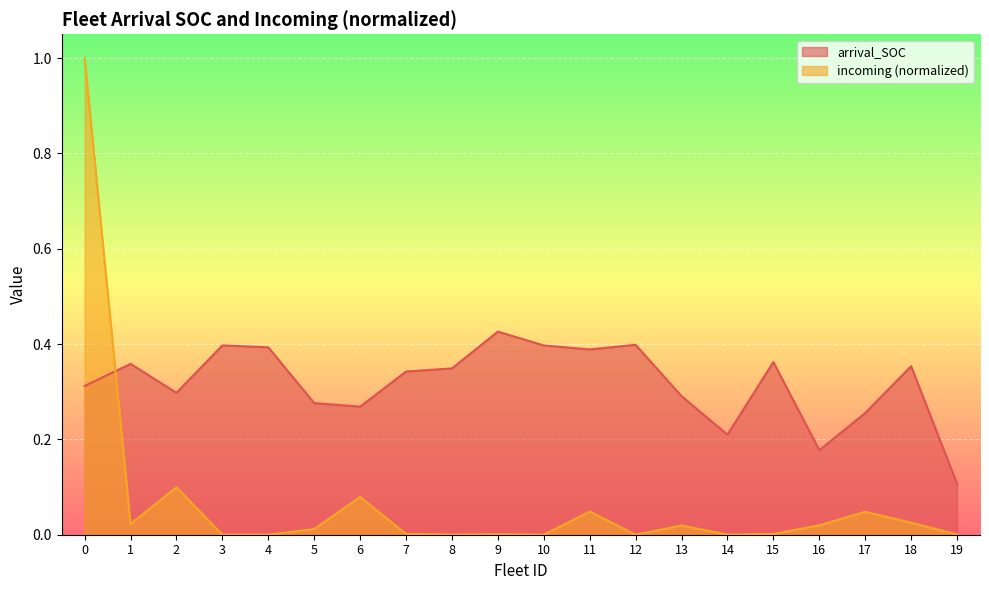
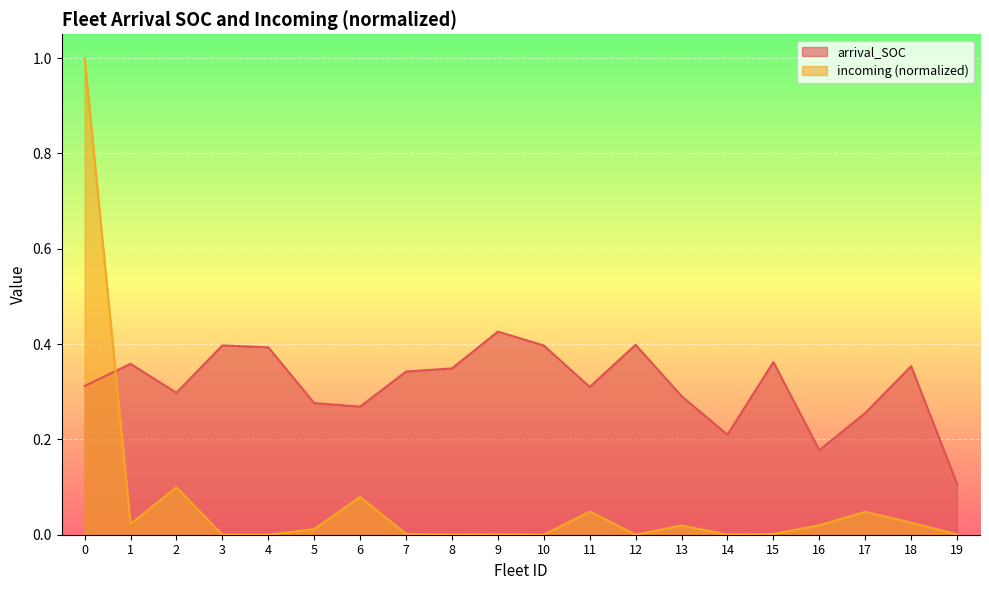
  {
    "arrival_SOC": {
      "0": 0.31,
      "1": 0.36,
      "2": 0.30,
      "3": 0.40,
      "4": 0.39,
      "5": 0.28,
      "6": 0.27,
      "7": 0.34,
      "8": 0.35,
      "9": 0.43,
      "10": 0.40,
-     "11": 0.39,
+     "11": 0.31,
      "12": 0.40,
      "13": 0.29,
      "14": 0.21,
      "15": 0.36,
      "16": 0.18,
      "17": 0.26,
      "18": 0.35,
      "19": 0.11
    },
    "incoming (normalized)": {
      "0": 1.00,
      "1": 0.02,
      "2": 0.10,
      "3": 0.00,
      "4": 0.00,
      "5": 0.01,
      "6": 0.08,
      "7": 0.00,
      "8": 0.00,
      "9": 0.00,
      "10": 0.00,
      "11": 0.05,
      "12": 0.00,
      "13": 0.02,
      "14": 0.00,
      "15": 0.00,
      "16": 0.02,
      "17": 0.05,
      "18": 0.03,
      "19": 0.00
    }
  }
